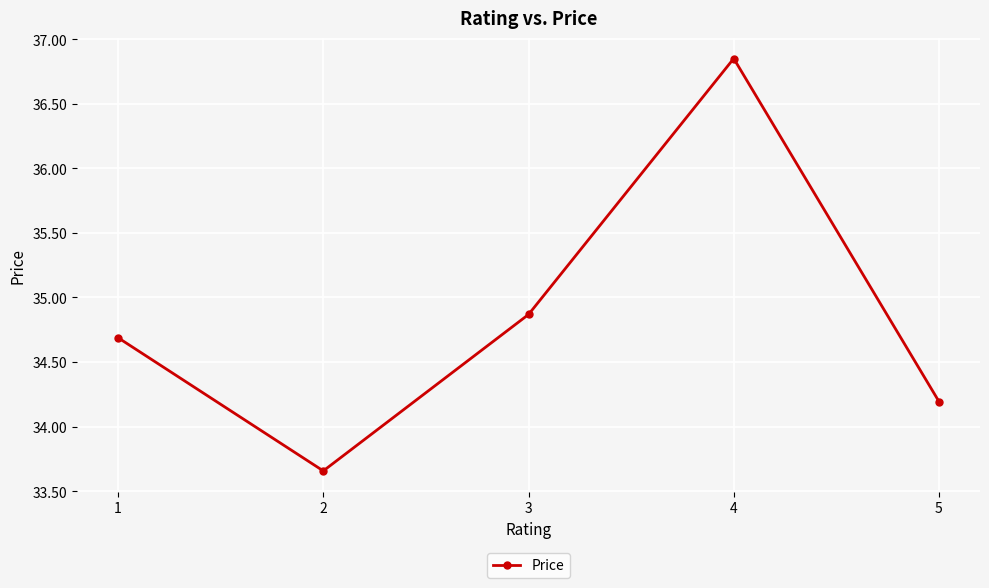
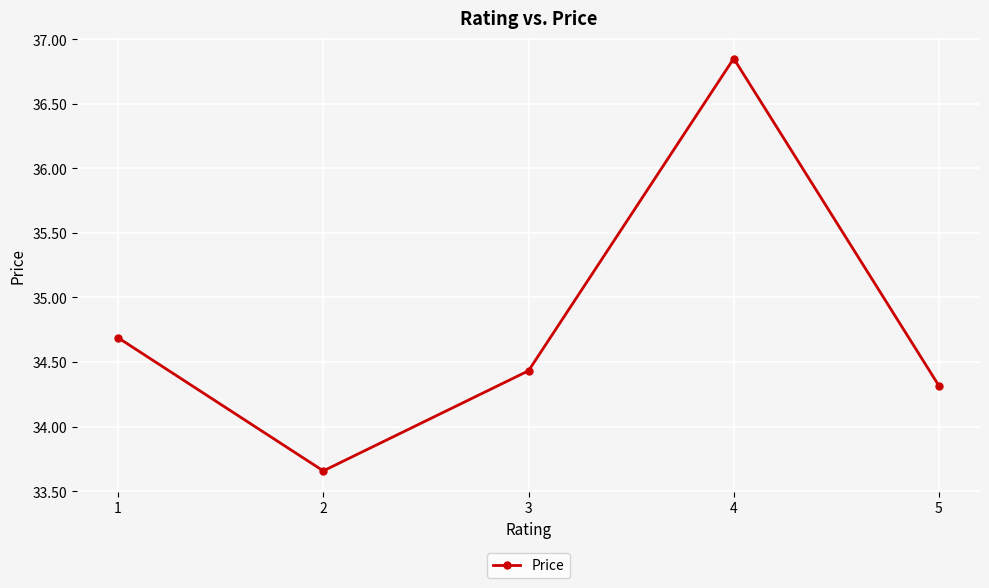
  {
    "1": 34.69,
    "2": 33.66,
-   "3": 34.87,
+   "3": 34.43,
    "4": 36.85,
-   "5": 34.19
+   "5": 34.32
  }
